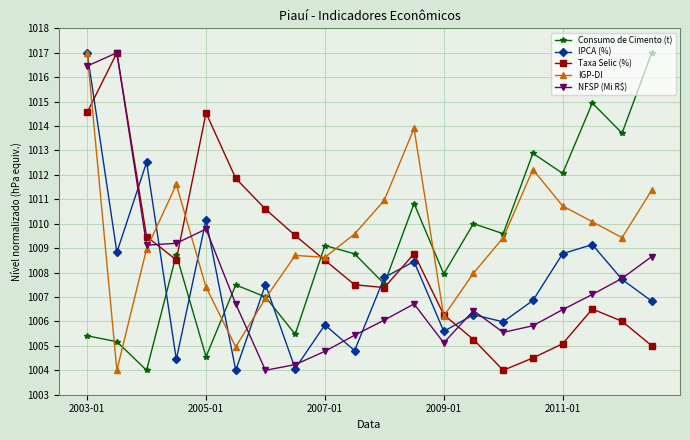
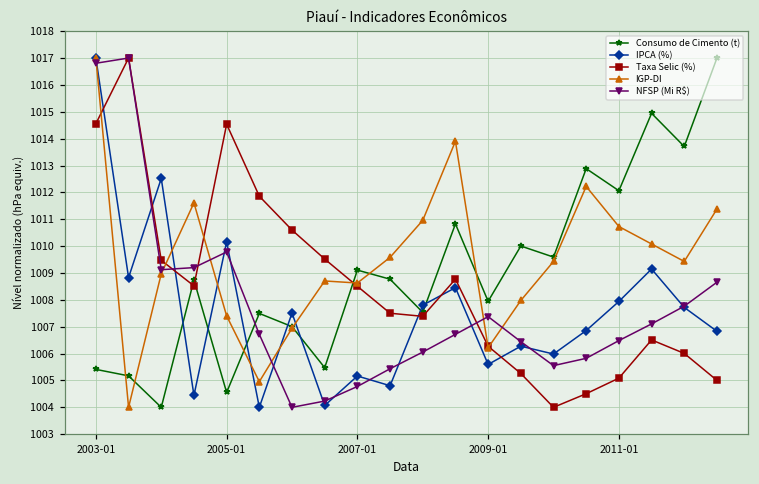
  {
    "Consumo de Cimento (t)": {
      "2003-01": 1005.4,
      "2005-01": 1004.6,
      "2007-01": 1009.1,
      "2009-01": 1007.9,
      "2011-01": 1012.1
    },
    "IPCA (%)": {
      "2005-01": 1010.2,
-     "2007-01": 1005.9,
+     "2007-01": 1005.2,
      "2009-01": 1005.6,
-     "2011-01": 1008.8
+     "2011-01": 1007.9
    },
    "Taxa Selic (%)": {
      "2003-01": 1014.6,
      "2005-01": 1014.5,
      "2007-01": 1008.5,
      "2011-01": 1005.1
    },
    "IGP-DI": {
      "2005-01": 1007.4,
      "2007-01": 1008.6,
      "2011-01": 1010.7
    },
    "NFSP (Mi R$)": {
-     "2003-01": 1016.5,
+     "2003-01": 1016.8,
      "2005-01": 1009.8,
      "2007-01": 1004.8,
-     "2009-01": 1005.1,
+     "2009-01": 1007.4,
      "2011-01": 1006.5
    }
  }
